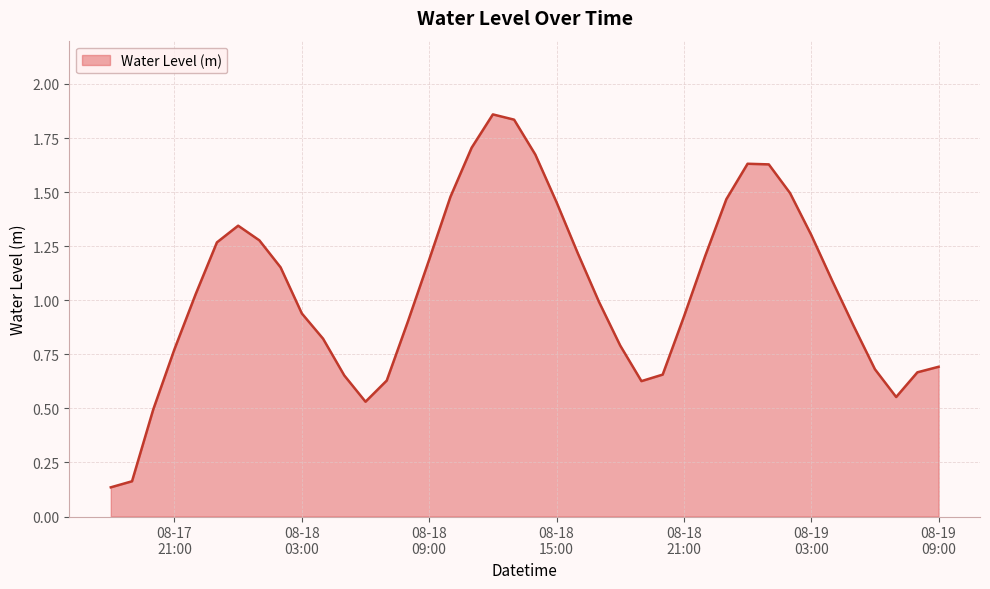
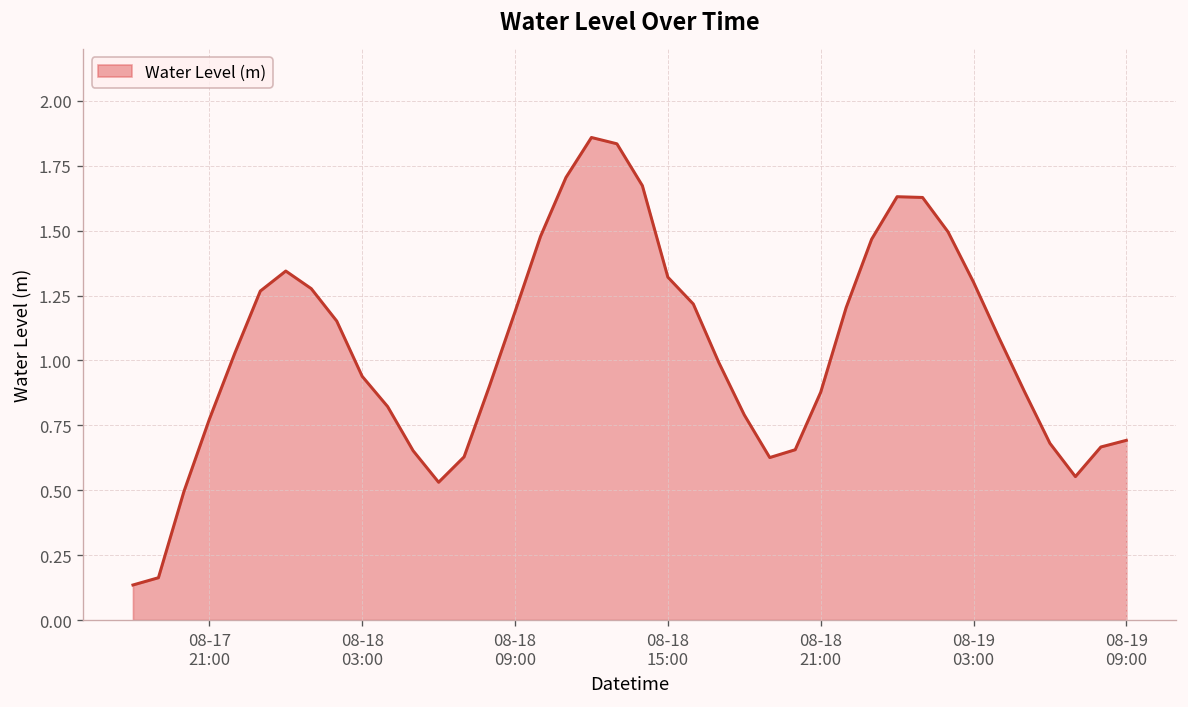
  {
    "08-17 21:00": 0.77,
    "08-18 03:00": 0.94,
    "08-18 09:00": 1.19,
-   "08-18 15:00": 1.45,
-   "08-18 21:00": 0.92,
+   "08-18 15:00": 1.32,
+   "08-18 21:00": 0.88,
    "08-19 03:00": 1.30,
    "08-19 09:00": 0.69
  }
